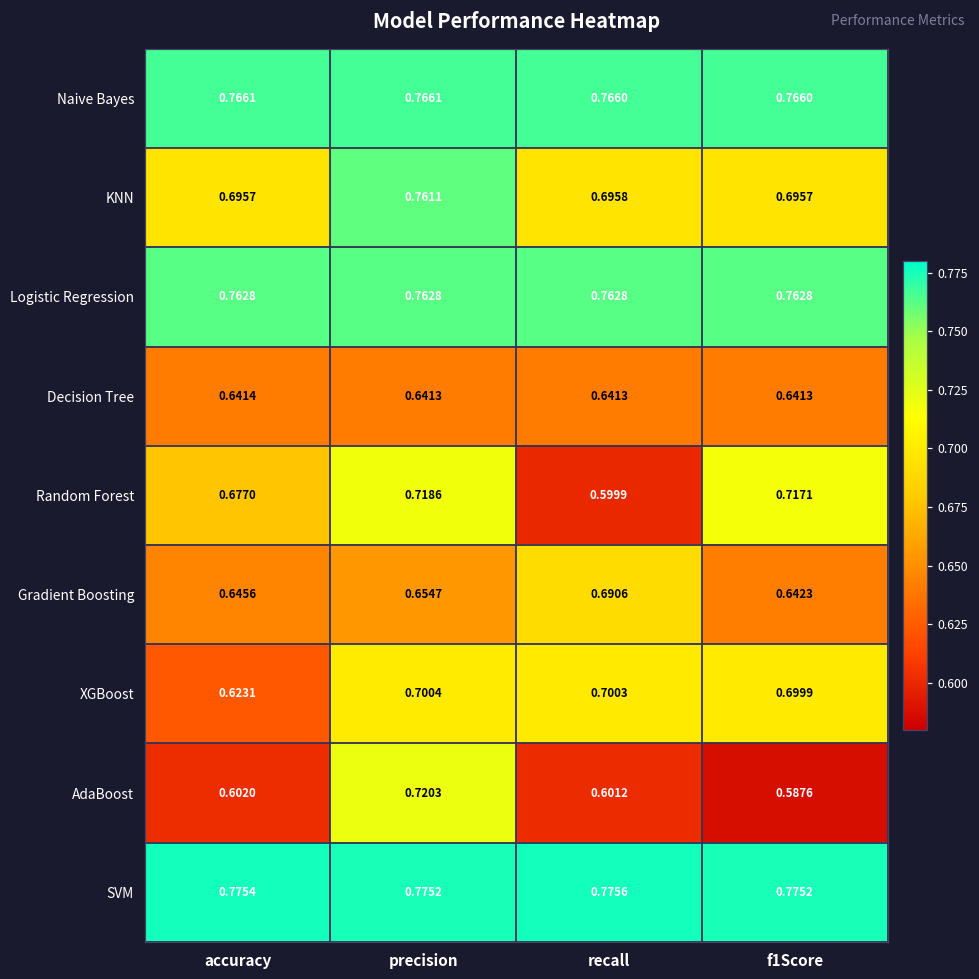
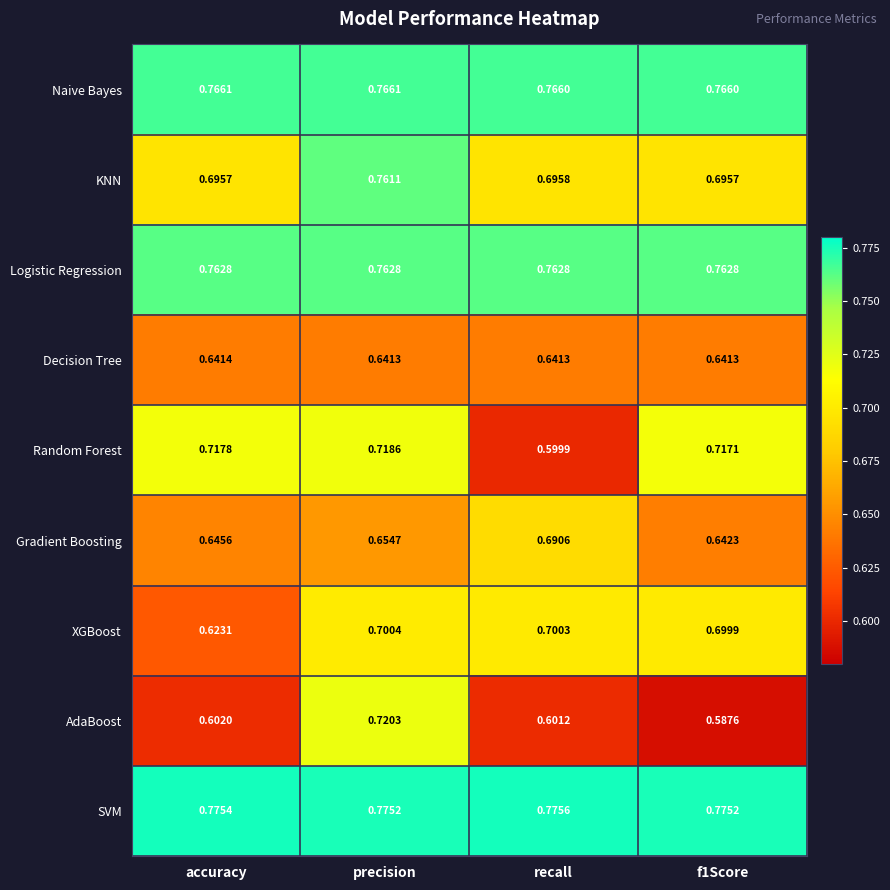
  {
    "Naive Bayes": {
      "accuracy": 0.7661,
      "precision": 0.7661,
      "recall": 0.7660,
      "f1Score": 0.7660
    },
    "KNN": {
      "accuracy": 0.6957,
      "precision": 0.7611,
      "recall": 0.6958,
      "f1Score": 0.6957
    },
    "Logistic Regression": {
      "accuracy": 0.7628,
      "precision": 0.7628,
      "recall": 0.7628,
      "f1Score": 0.7628
    },
    "Decision Tree": {
      "accuracy": 0.6414,
      "precision": 0.6413,
      "recall": 0.6413,
      "f1Score": 0.6413
    },
    "Random Forest": {
-     "accuracy": 0.6770,
+     "accuracy": 0.7178,
      "precision": 0.7186,
      "recall": 0.5999,
      "f1Score": 0.7171
    },
    "Gradient Boosting": {
      "accuracy": 0.6456,
      "precision": 0.6547,
      "recall": 0.6906,
      "f1Score": 0.6423
    },
    "XGBoost": {
      "accuracy": 0.6231,
      "precision": 0.7004,
      "recall": 0.7003,
      "f1Score": 0.6999
    },
    "AdaBoost": {
      "accuracy": 0.6020,
      "precision": 0.7203,
      "recall": 0.6012,
      "f1Score": 0.5876
    },
    "SVM": {
      "accuracy": 0.7754,
      "precision": 0.7752,
      "recall": 0.7756,
      "f1Score": 0.7752
    }
  }
